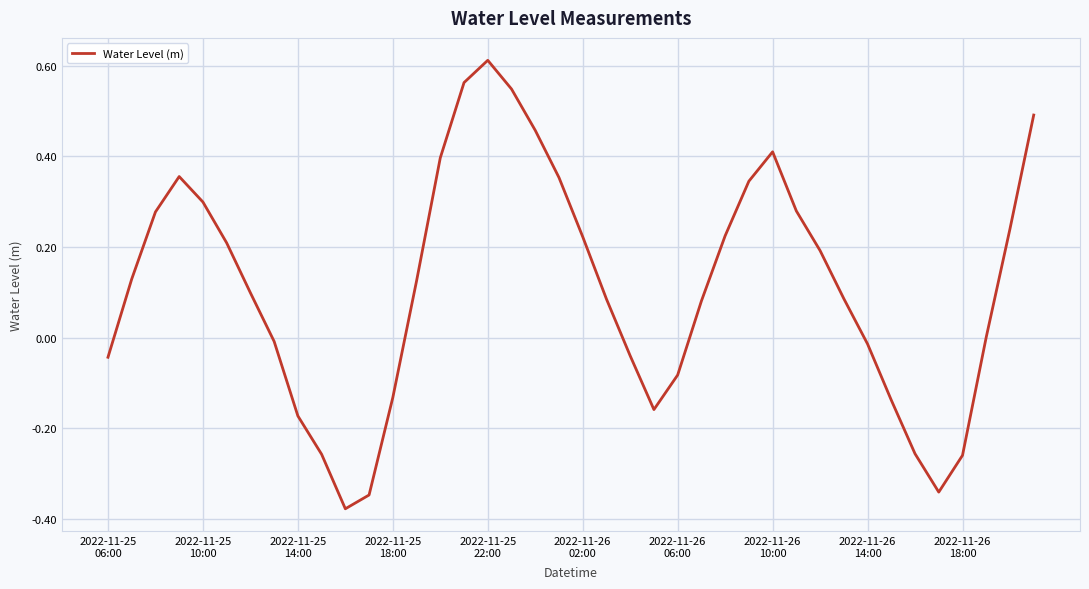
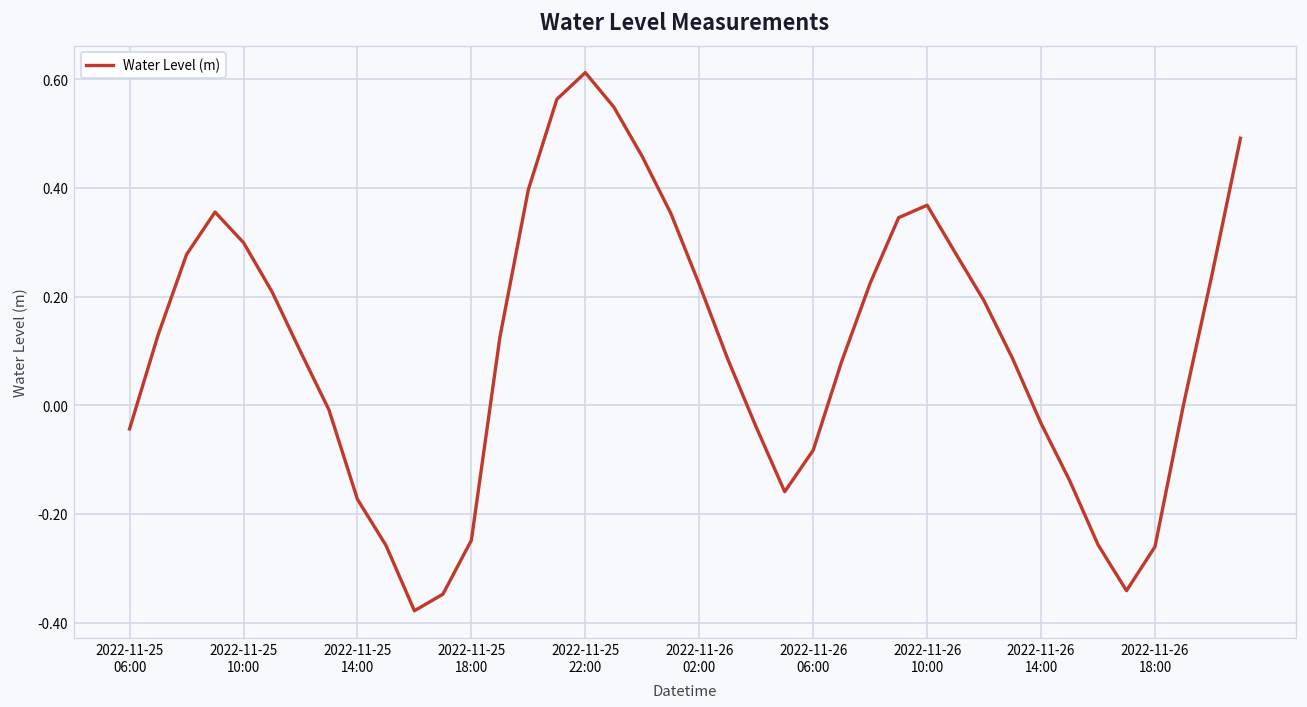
  {
    "2022-11-25 06:00": -0.04,
    "2022-11-25 10:00": 0.30,
    "2022-11-25 14:00": -0.17,
-   "2022-11-25 18:00": -0.13,
+   "2022-11-25 18:00": -0.25,
    "2022-11-25 22:00": 0.61,
    "2022-11-26 02:00": 0.22,
    "2022-11-26 06:00": -0.08,
-   "2022-11-26 10:00": 0.41,
-   "2022-11-26 14:00": -0.01,
+   "2022-11-26 10:00": 0.37,
+   "2022-11-26 14:00": -0.03,
    "2022-11-26 18:00": -0.26
  }
